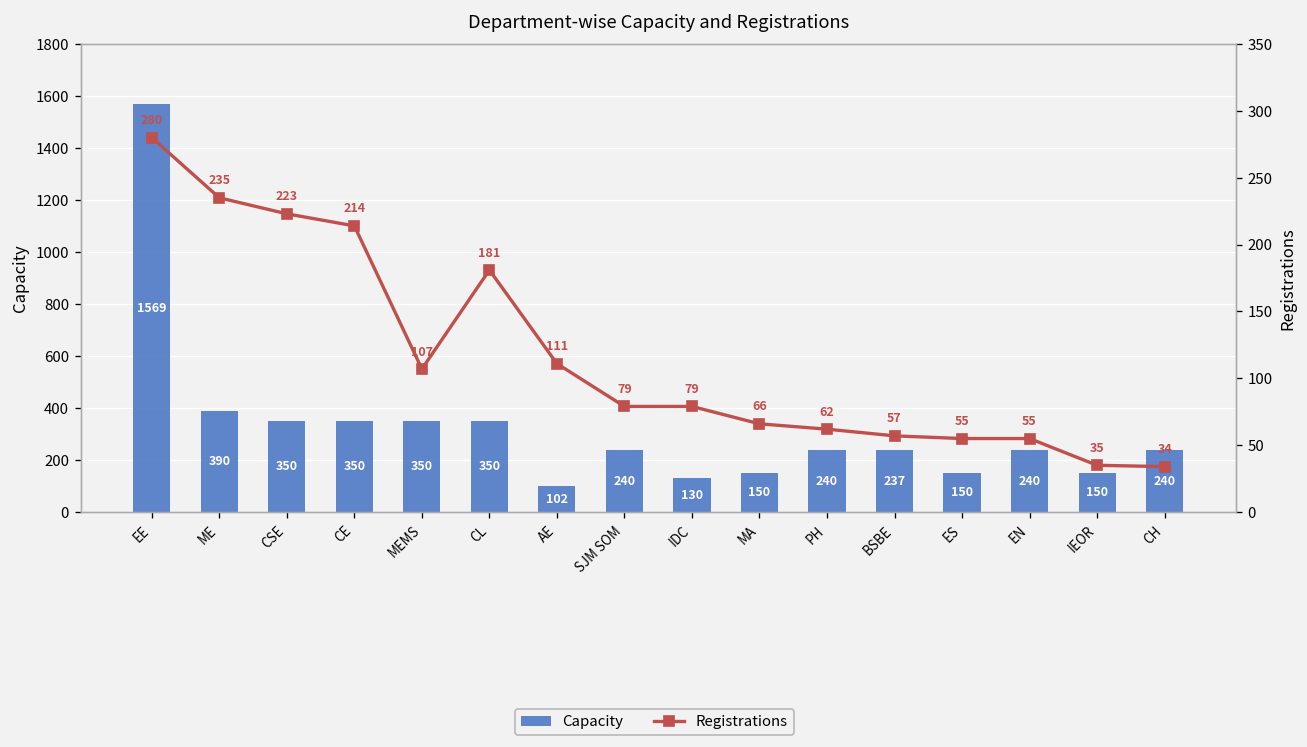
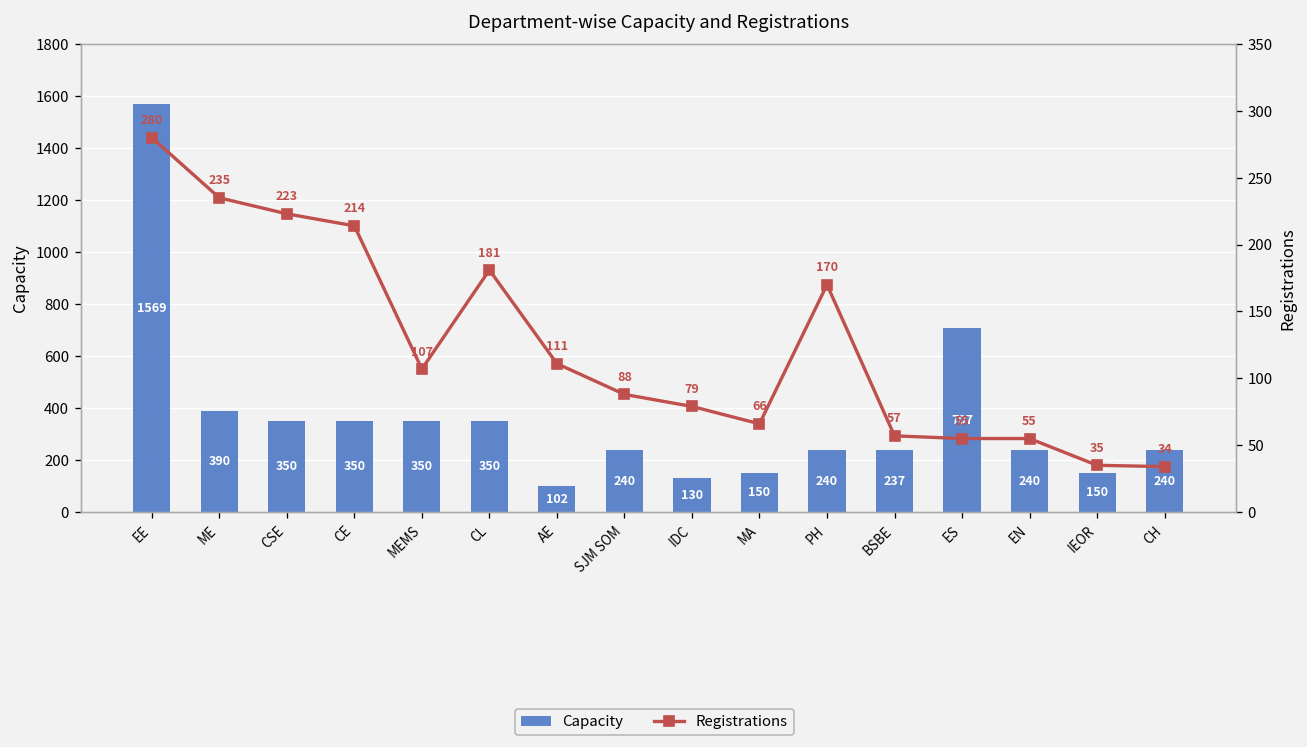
  {
    "Capacity": {
      "EE": 1569,
      "ME": 390,
      "CSE": 350,
      "CE": 350,
      "MEMS": 350,
      "CL": 350,
      "AE": 102,
      "SJM SOM": 240,
      "IDC": 130,
      "MA": 150,
      "PH": 240,
      "BSBE": 237,
-     "ES": 150,
+     "ES": 707,
      "EN": 240,
      "IEOR": 150,
      "CH": 240
    },
    "Registrations": {
      "EE": 280,
      "ME": 235,
      "CSE": 223,
      "CE": 214,
      "MEMS": 107,
      "CL": 181,
      "AE": 111,
-     "SJM SOM": 79,
+     "SJM SOM": 88,
      "IDC": 79,
      "MA": 66,
-     "PH": 62,
+     "PH": 170,
      "BSBE": 57,
      "ES": 55,
      "EN": 55,
      "IEOR": 35,
      "CH": 34
    }
  }
